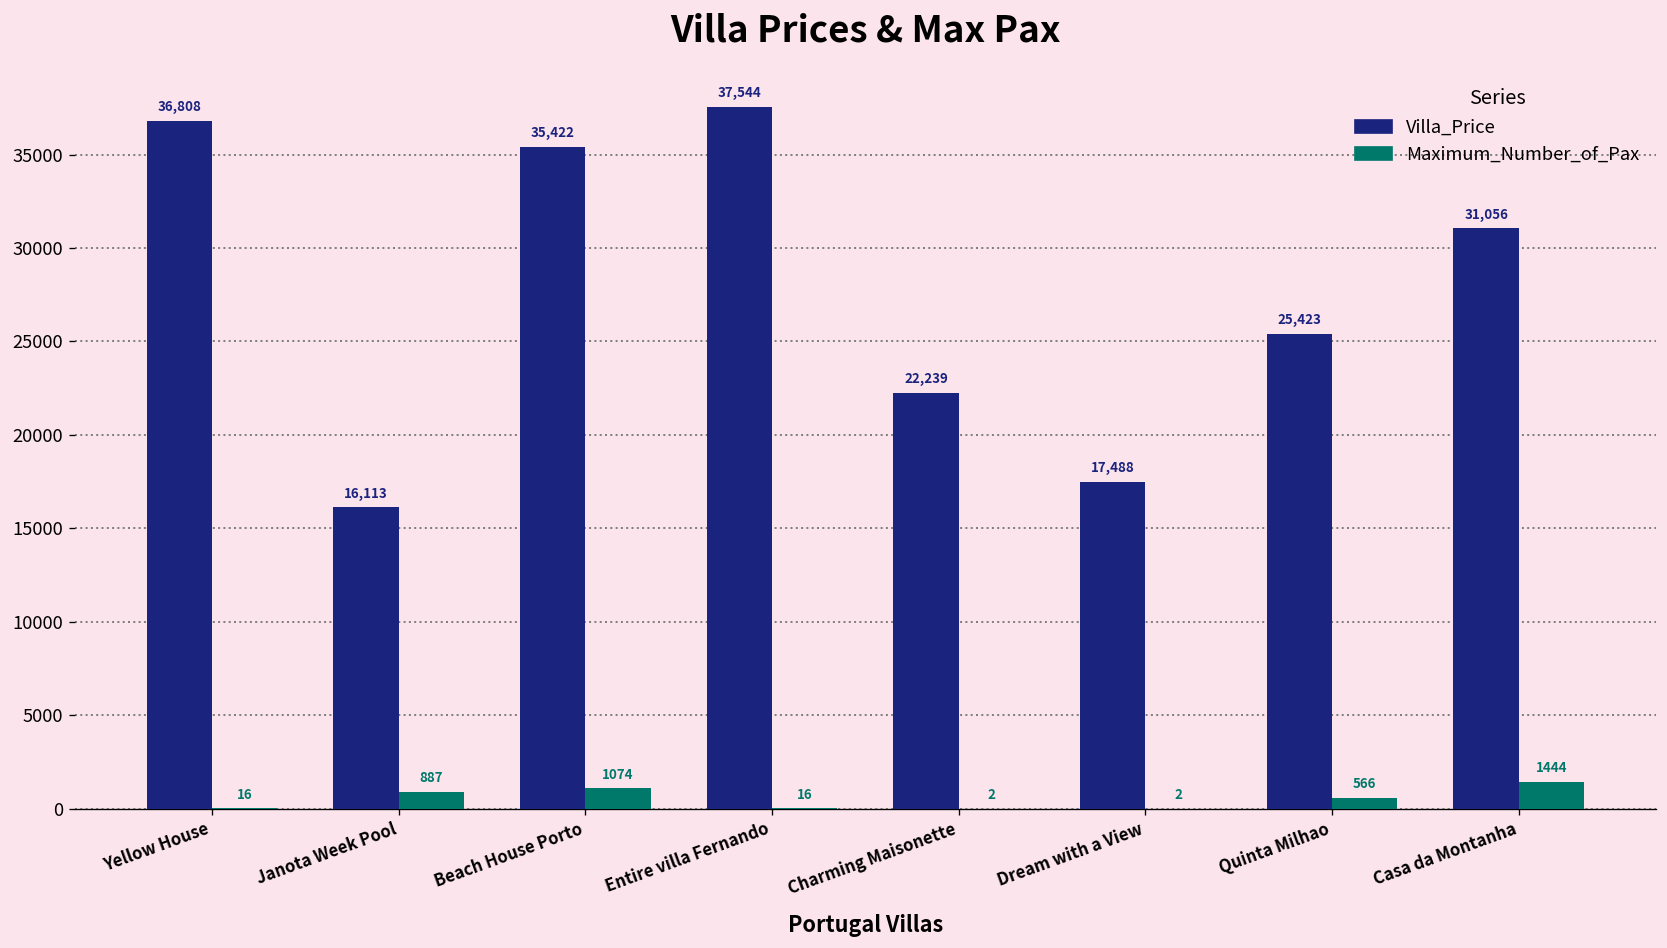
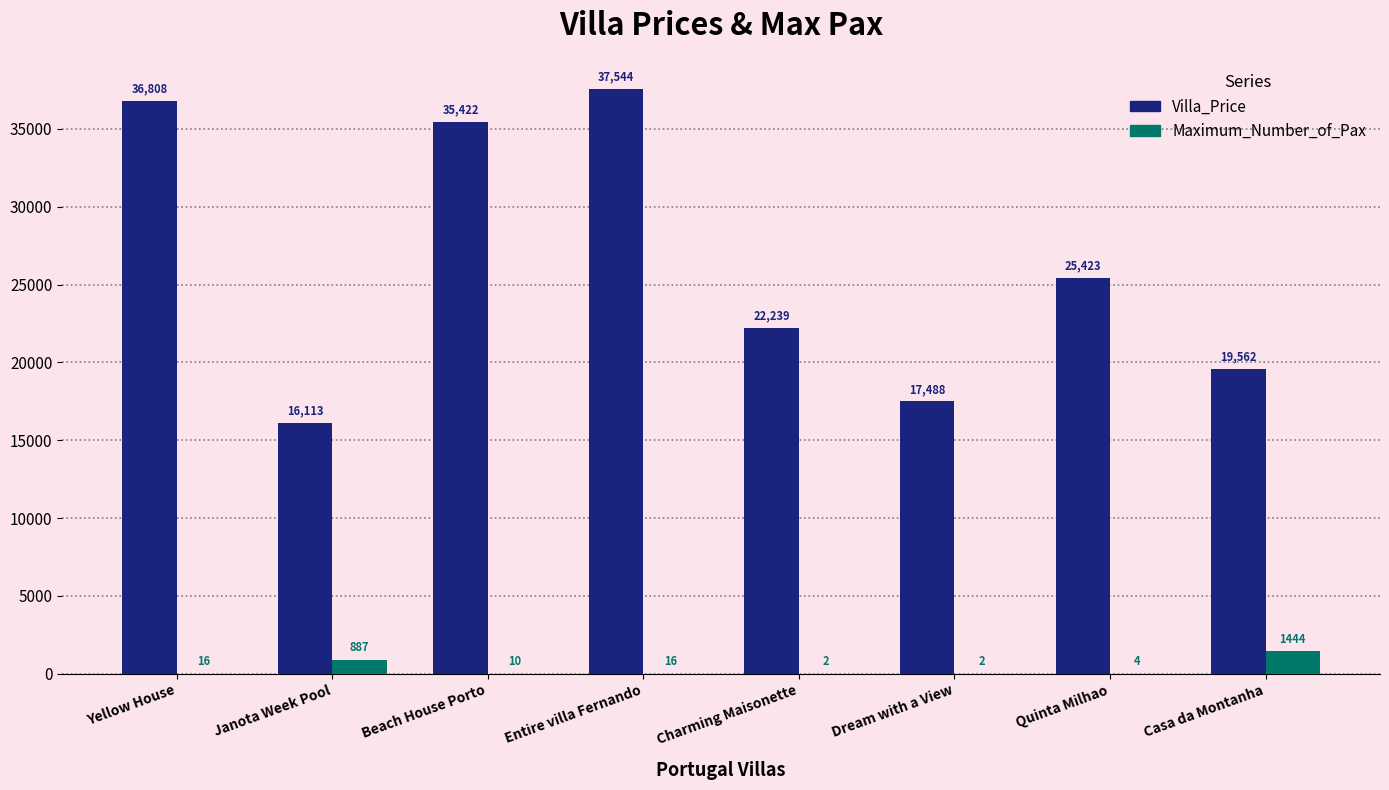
  {
    "Villa_Price": {
      "Yellow House": "36,808",
      "Janota Week Pool": "16,113",
      "Beach House Porto": "35,422",
      "Entire villa Fernando": "37,544",
      "Charming Maisonette": "22,239",
      "Dream with a View": "17,488",
      "Quinta Milhao": "25,423",
-     "Casa da Montanha": "31,056"
+     "Casa da Montanha": "19,562"
    },
    "Maximum_Number_of_Pax": {
      "Yellow House": "16",
      "Janota Week Pool": "887",
-     "Beach House Porto": "1074",
+     "Beach House Porto": "10",
      "Entire villa Fernando": "16",
      "Charming Maisonette": "2",
      "Dream with a View": "2",
-     "Quinta Milhao": "566",
+     "Quinta Milhao": "4",
      "Casa da Montanha": "1444"
    }
  }
